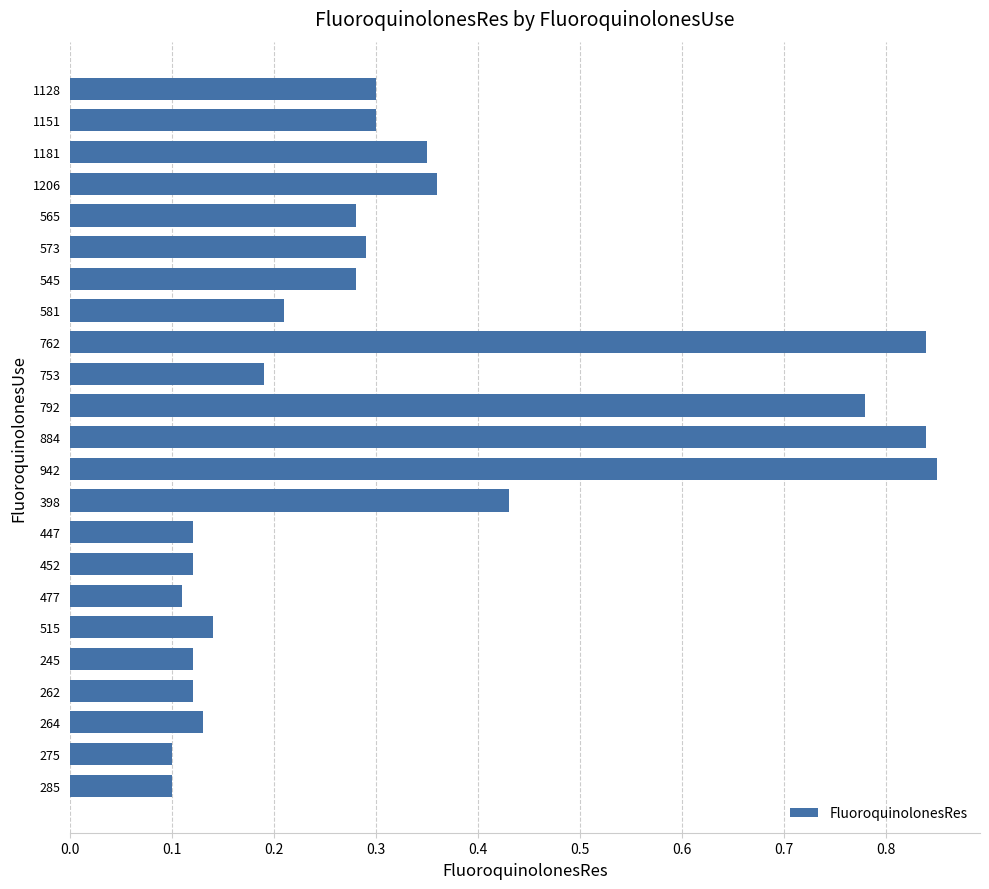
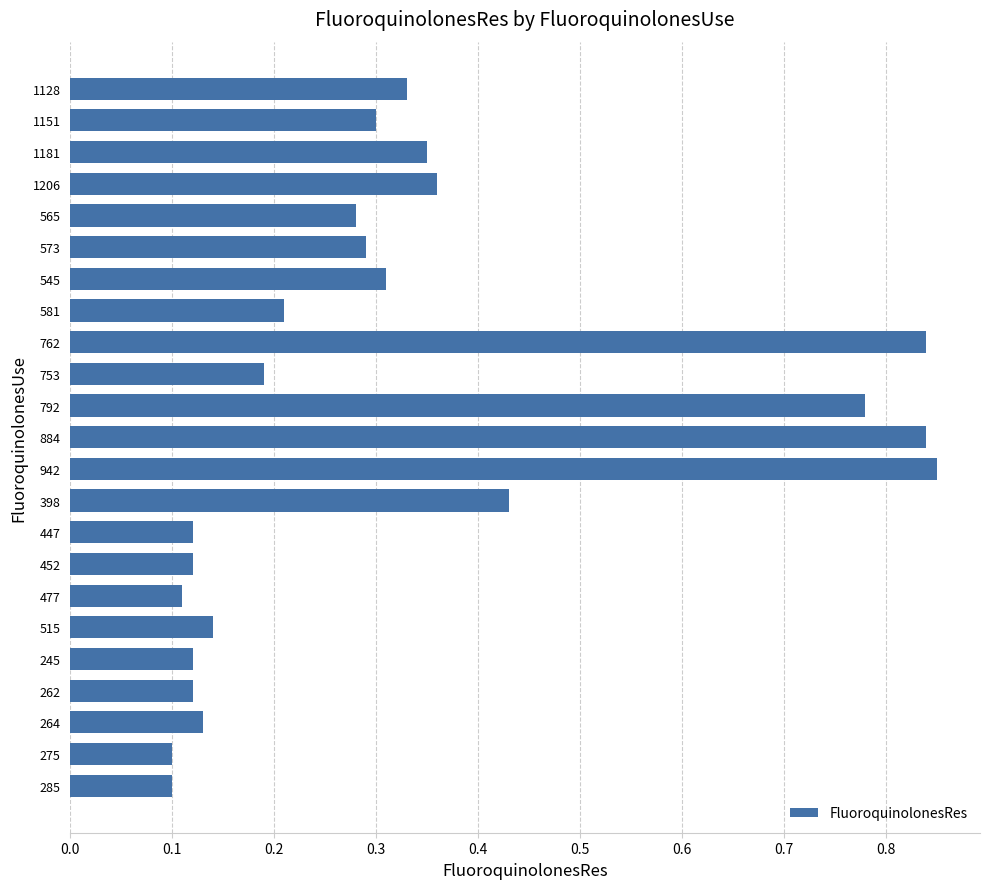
  {
-   "1128": 0.30,
+   "1128": 0.33,
    "1151": 0.30,
    "1181": 0.35,
    "1206": 0.36,
    "565": 0.28,
    "573": 0.29,
-   "545": 0.28,
+   "545": 0.31,
    "581": 0.21,
    "762": 0.84,
    "753": 0.19,
    "792": 0.78,
    "884": 0.84,
    "942": 0.85,
    "398": 0.43,
    "447": 0.12,
    "452": 0.12,
    "477": 0.11,
    "515": 0.14,
    "245": 0.12,
    "262": 0.12,
    "264": 0.13,
    "275": 0.10,
    "285": 0.10
  }
